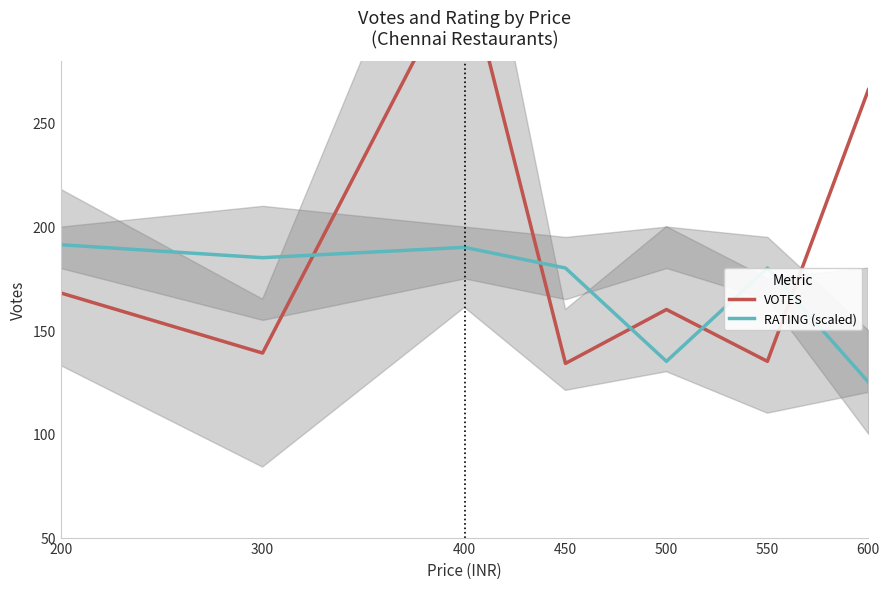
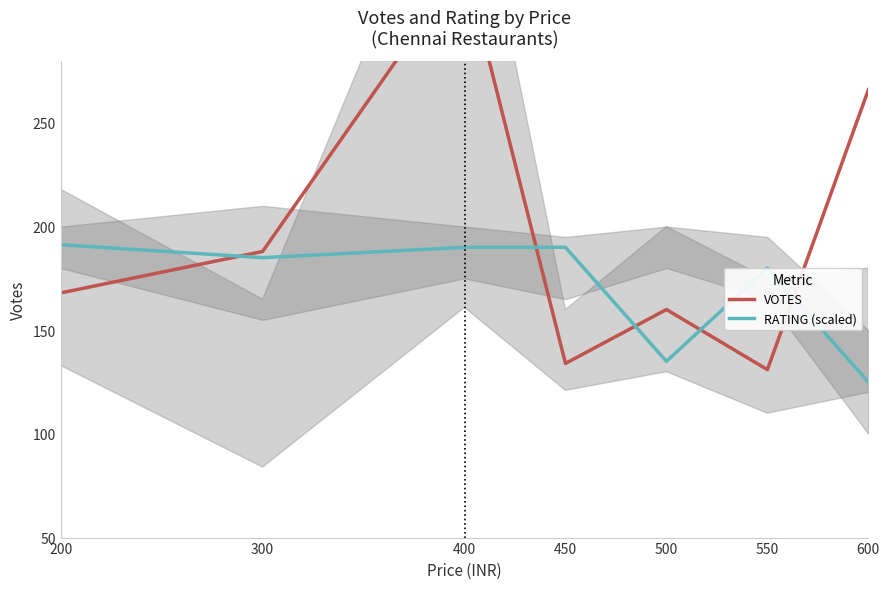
  {
    "VOTES": {
      "200": 168,
-     "300": 139,
+     "300": 188,
      "450": 134,
      "500": 160,
-     "550": 135,
+     "550": 131,
      "600": 266
    },
    "RATING (scaled)": {
      "200": 191,
      "300": 185,
      "400": 190,
-     "450": 180,
+     "450": 190,
      "500": 135,
      "600": 125
    }
  }
